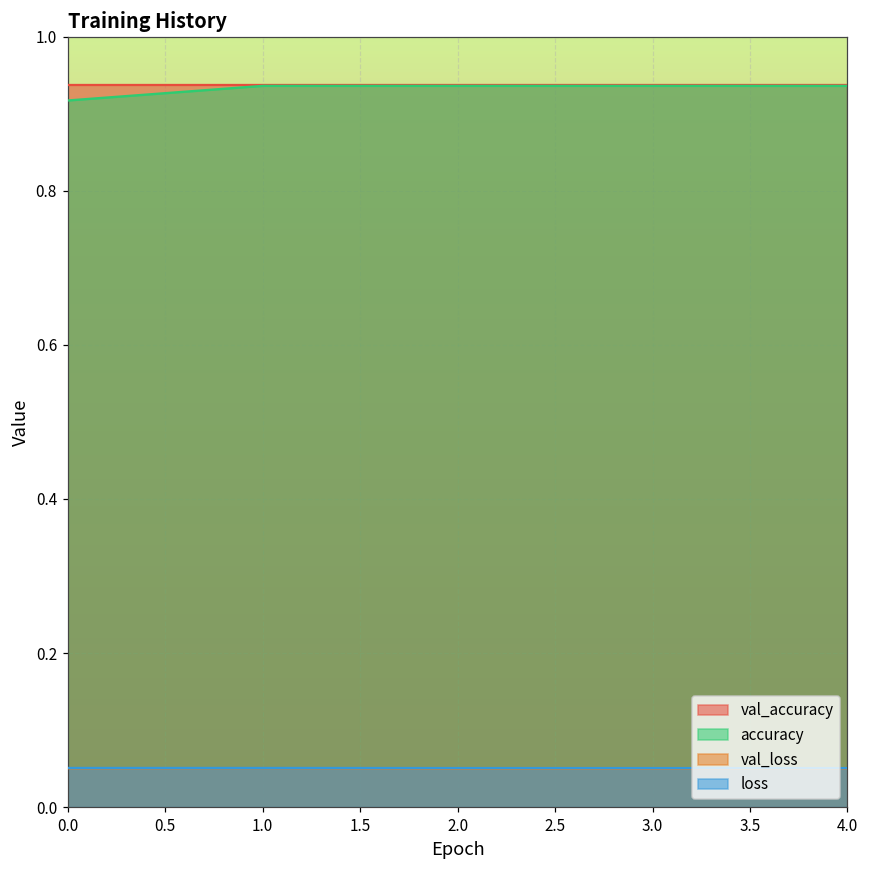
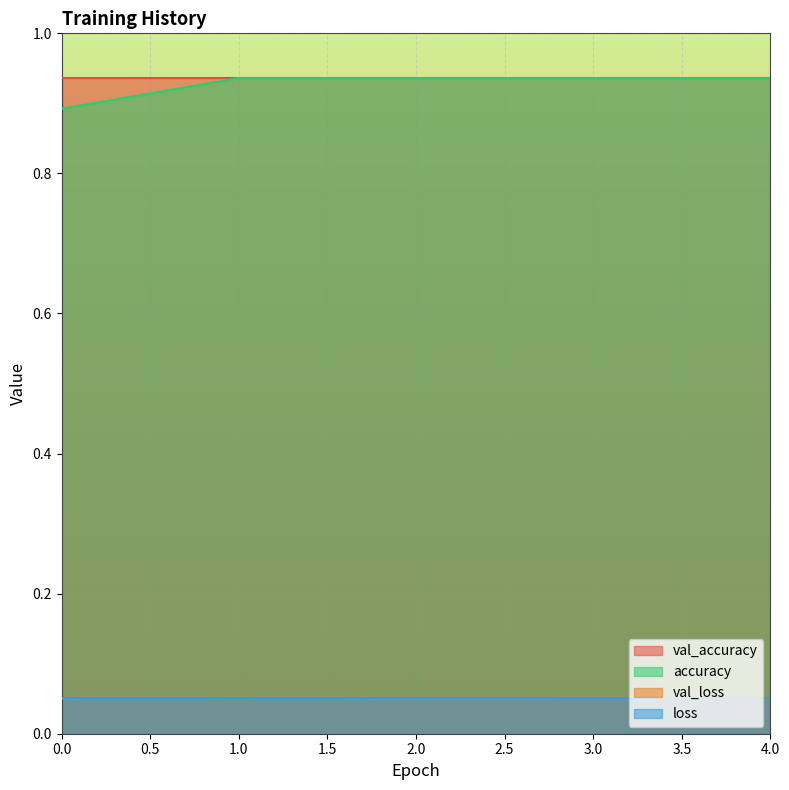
  {
    "accuracy": {
-     "0.0": 0.92
+     "0.0": 0.89
    }
  }
